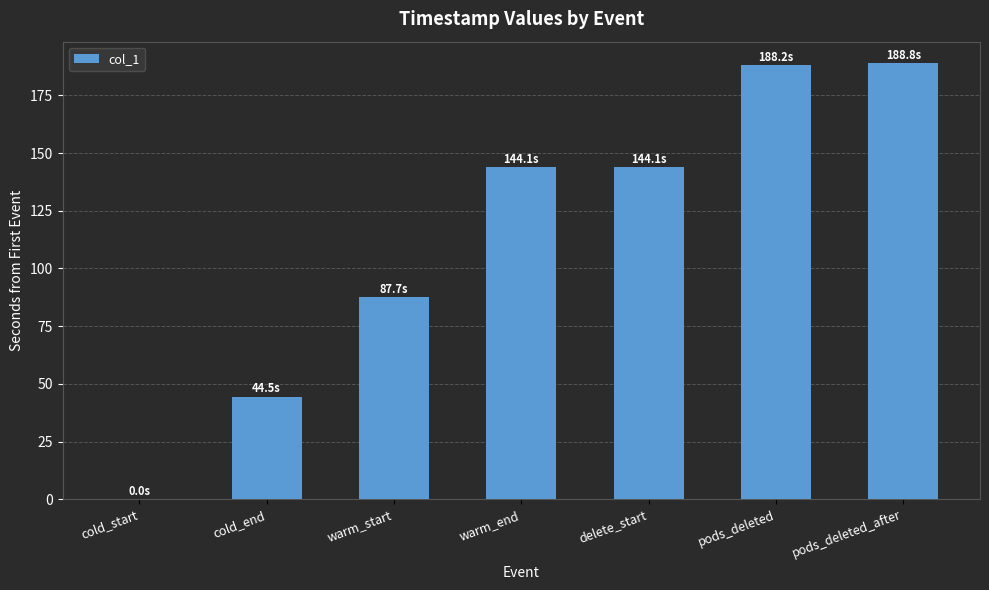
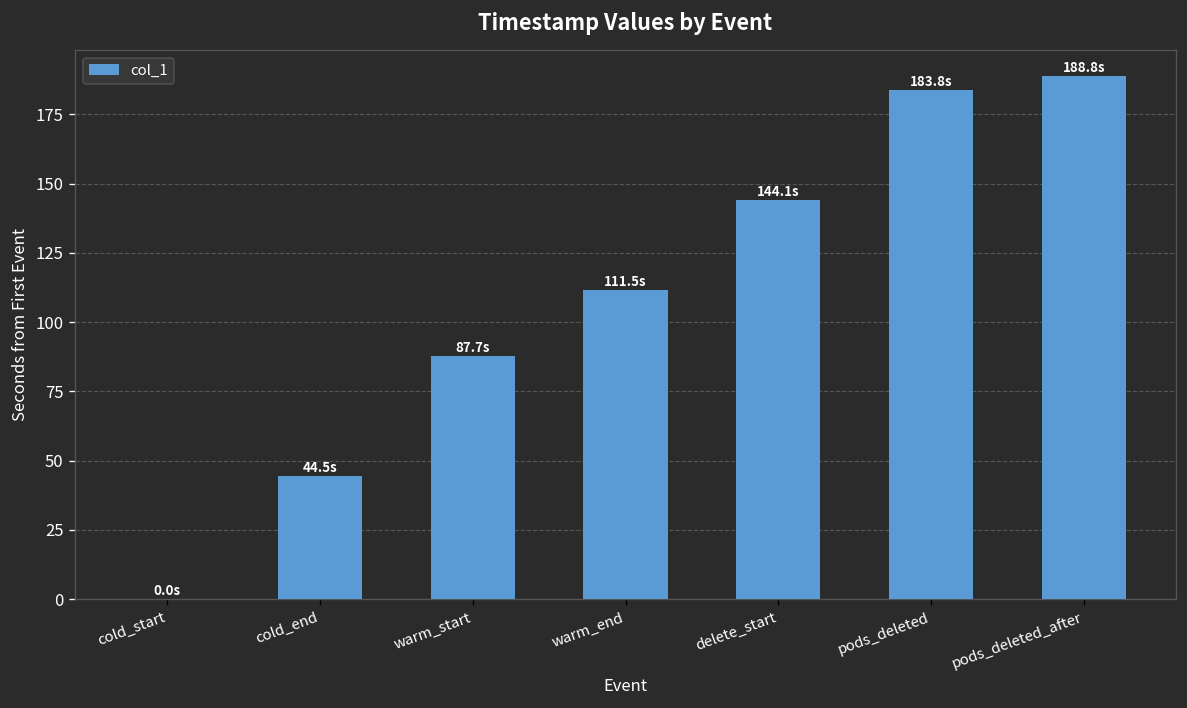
  {
    "cold_start": "0.0s",
    "cold_end": "44.5s",
    "warm_start": "87.7s",
-   "warm_end": "144.1s",
+   "warm_end": "111.5s",
    "delete_start": "144.1s",
-   "pods_deleted": "188.2s",
+   "pods_deleted": "183.8s",
    "pods_deleted_after": "188.8s"
  }
